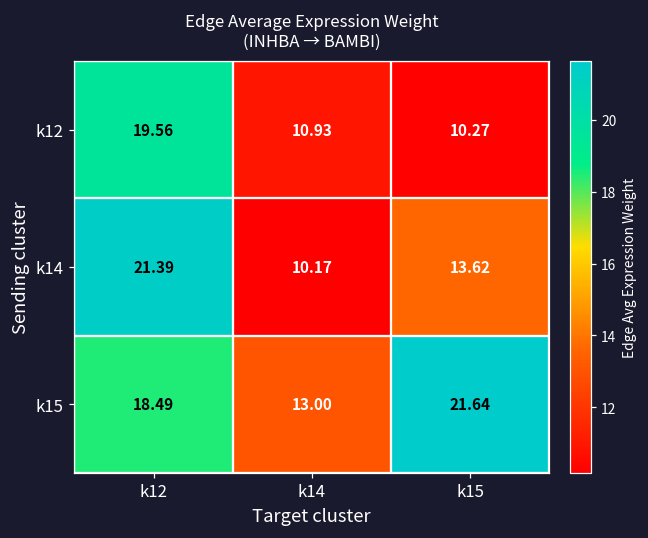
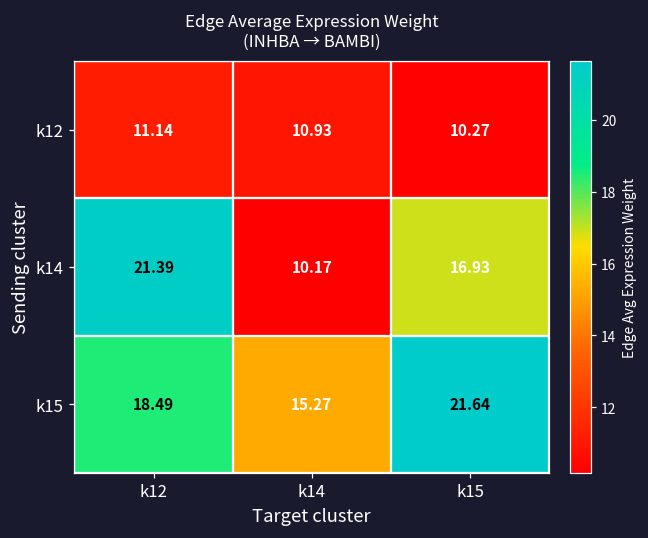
  {
    "k12": {
-     "k12": 19.56,
+     "k12": 11.14,
      "k14": 10.93,
      "k15": 10.27
    },
    "k14": {
      "k12": 21.39,
      "k14": 10.17,
-     "k15": 13.62
+     "k15": 16.93
    },
    "k15": {
      "k12": 18.49,
-     "k14": 13.00,
+     "k14": 15.27,
      "k15": 21.64
    }
  }
